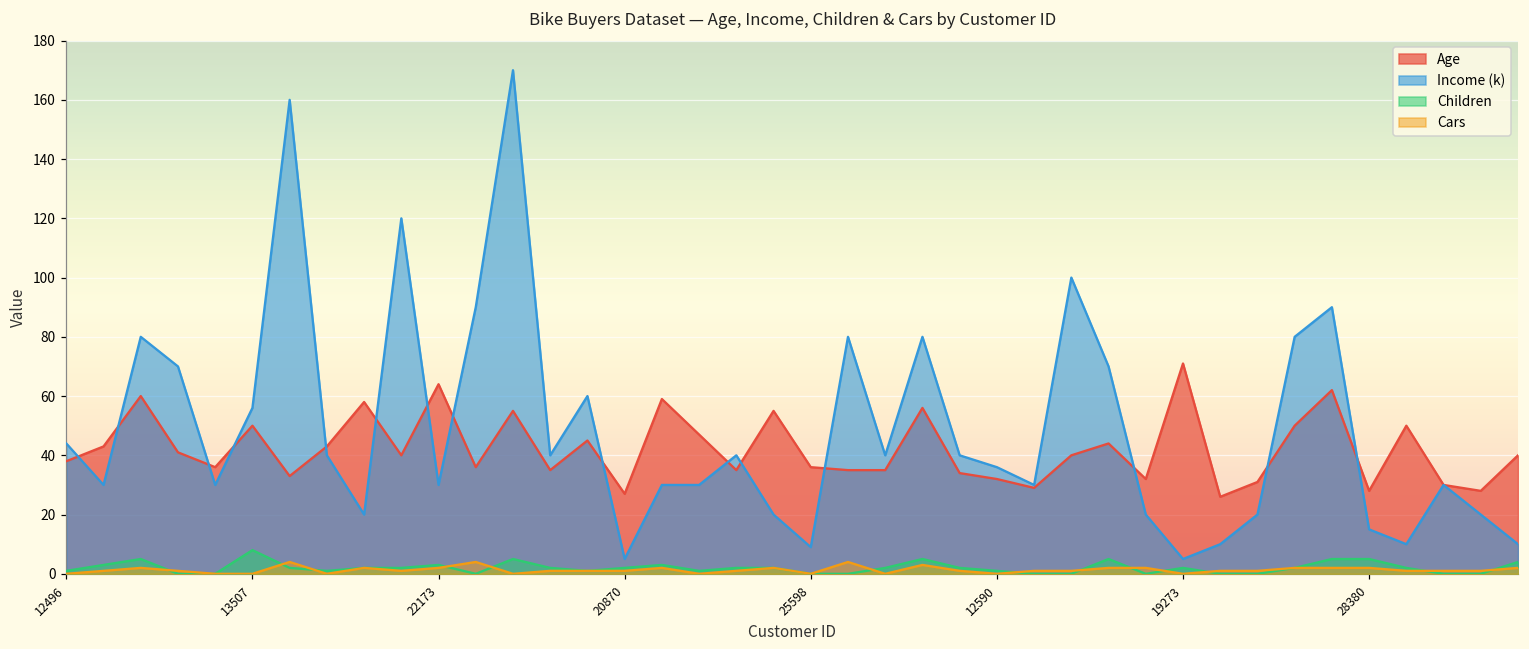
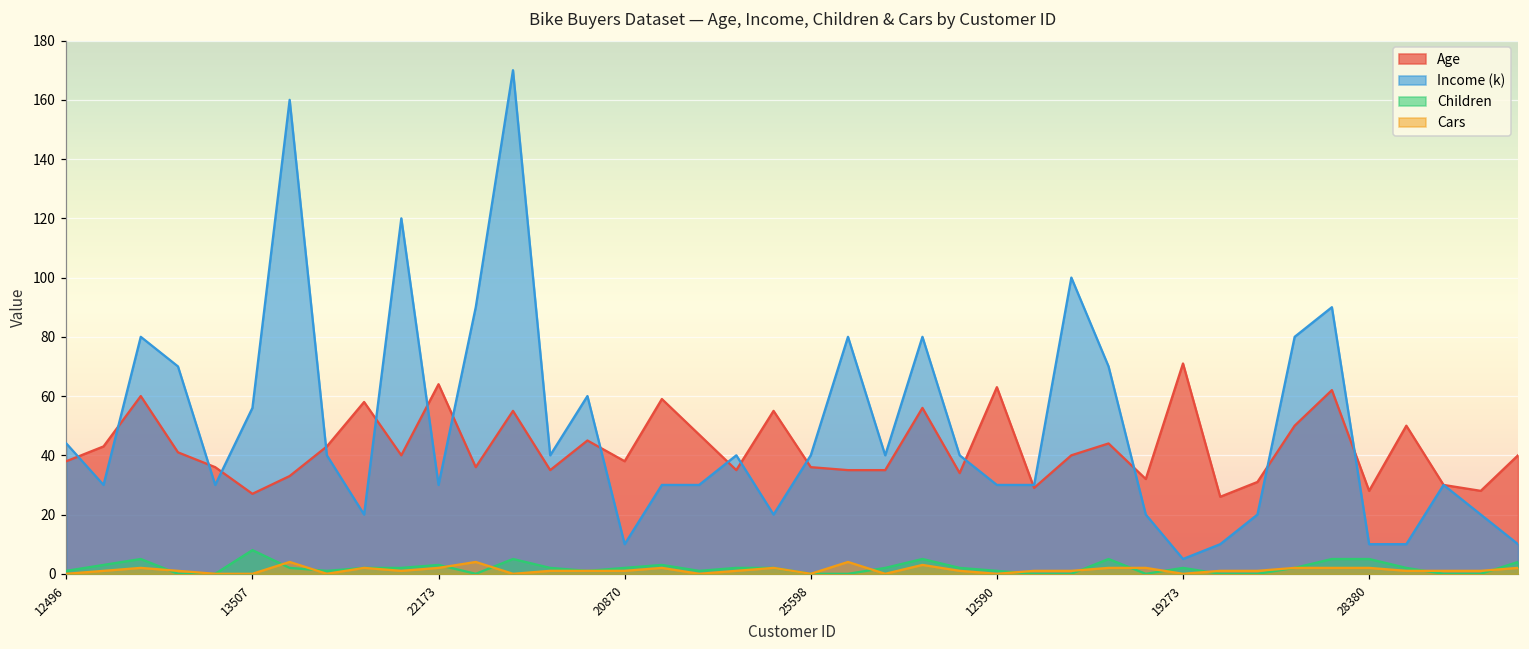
  {
    "Age": {
      "12496": 38,
-     "13507": 50,
+     "13507": 27,
      "22173": 64,
-     "20870": 27,
+     "20870": 38,
      "25598": 36,
-     "12590": 32,
+     "12590": 63,
      "19273": 71,
      "28380": 28
    },
    "Income (k)": {
      "12496": 44,
      "13507": 56,
      "22173": 30,
-     "20870": 5,
-     "25598": 9,
-     "12590": 36,
+     "20870": 10,
+     "25598": 40,
+     "12590": 30,
      "19273": 5,
-     "28380": 15
+     "28380": 10
    },
    "Children": {
      "12496": 1,
      "13507": 8,
      "22173": 3,
      "20870": 2,
      "12590": 1,
      "19273": 2,
      "28380": 5
    },
    "Cars": {
      "12496": 0,
      "13507": 0,
      "22173": 2,
      "20870": 1,
      "12590": 0,
      "19273": 0,
      "28380": 2
    }
  }
